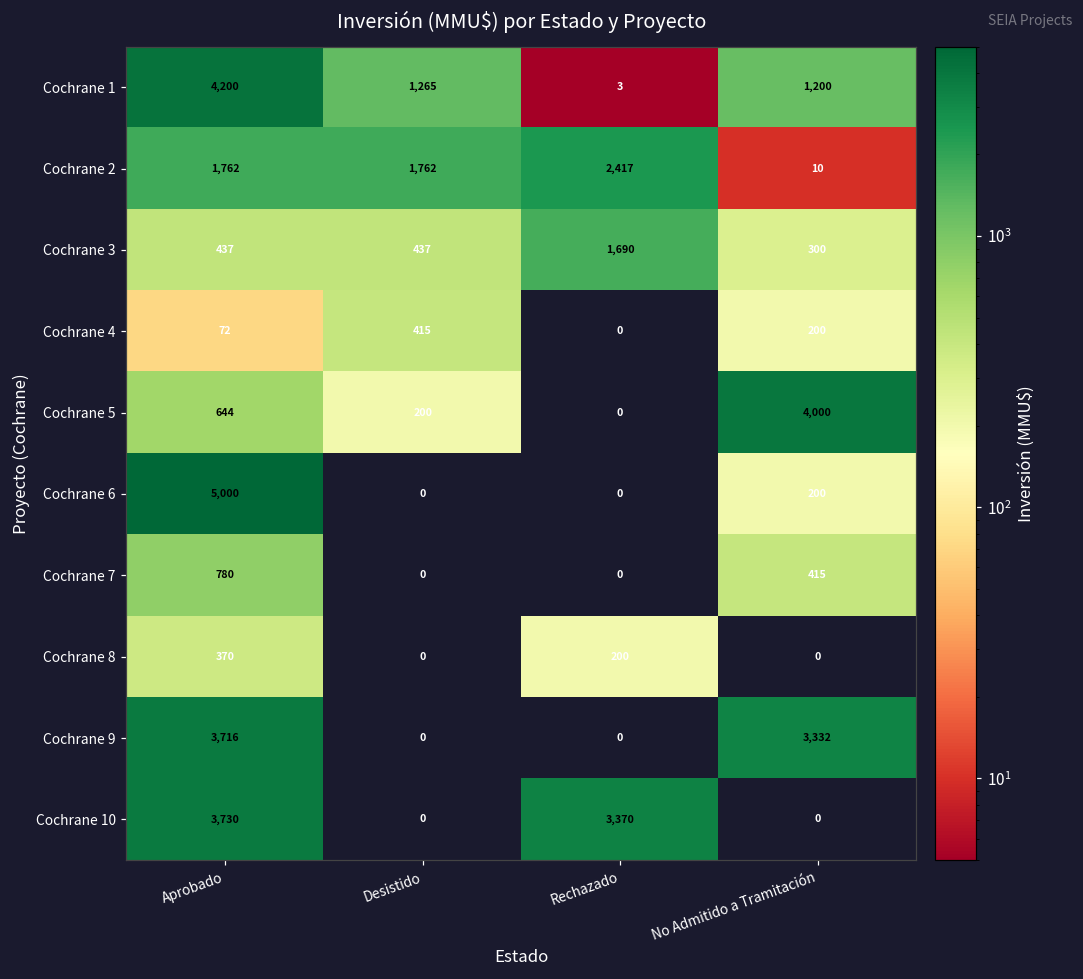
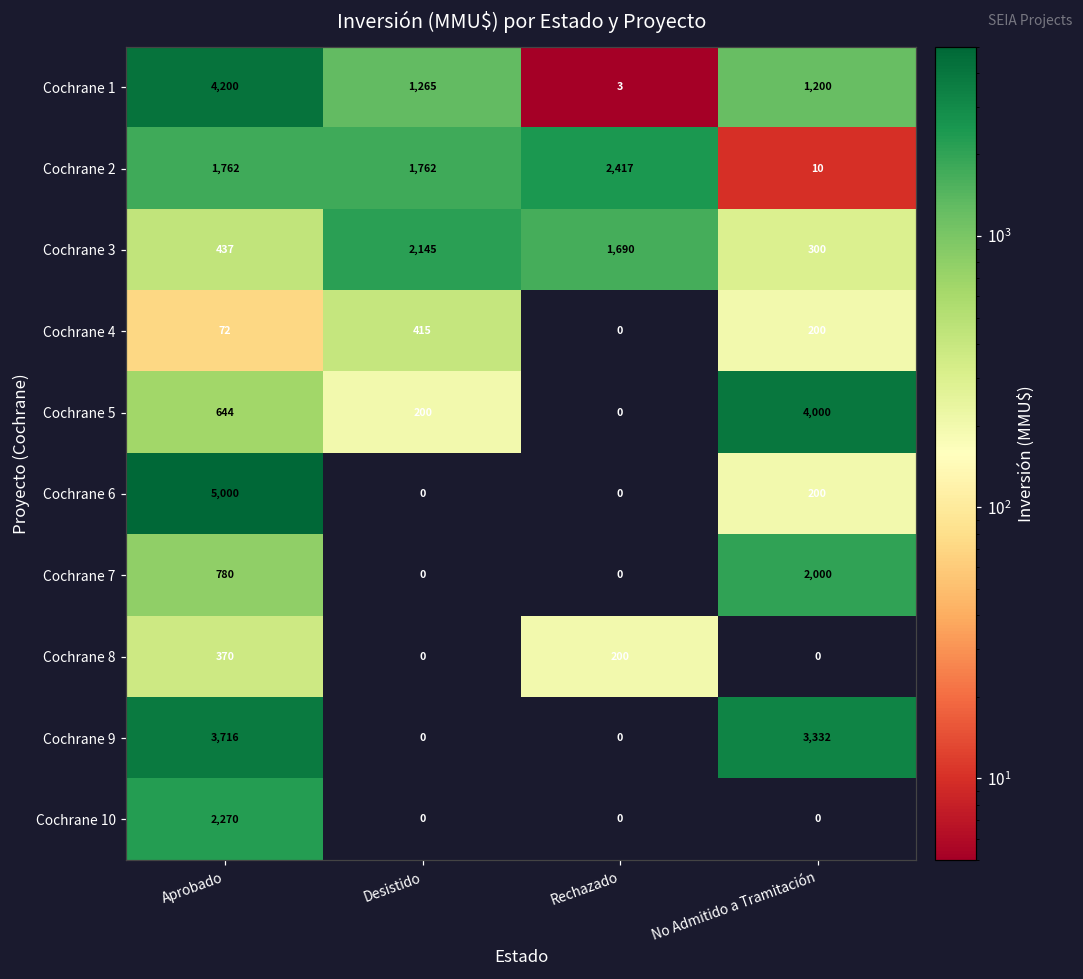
  {
    "Cochrane 1": {
      "Aprobado": "4,200",
      "Desistido": "1,265",
      "Rechazado": "3",
      "No Admitido a Tramitación": "1,200"
    },
    "Cochrane 2": {
      "Aprobado": "1,762",
      "Desistido": "1,762",
      "Rechazado": "2,417",
      "No Admitido a Tramitación": "10"
    },
    "Cochrane 3": {
      "Aprobado": "437",
-     "Desistido": "437",
+     "Desistido": "2,145",
      "Rechazado": "1,690",
      "No Admitido a Tramitación": "300"
    },
    "Cochrane 4": {
      "Aprobado": "72",
      "Desistido": "415",
      "Rechazado": "0",
      "No Admitido a Tramitación": "200"
    },
    "Cochrane 5": {
      "Aprobado": "644",
      "Desistido": "200",
      "Rechazado": "0",
      "No Admitido a Tramitación": "4,000"
    },
    "Cochrane 6": {
      "Aprobado": "5,000",
      "Desistido": "0",
      "Rechazado": "0",
      "No Admitido a Tramitación": "200"
    },
    "Cochrane 7": {
      "Aprobado": "780",
      "Desistido": "0",
      "Rechazado": "0",
-     "No Admitido a Tramitación": "415"
+     "No Admitido a Tramitación": "2,000"
    },
    "Cochrane 8": {
      "Aprobado": "370",
      "Desistido": "0",
      "Rechazado": "200",
      "No Admitido a Tramitación": "0"
    },
    "Cochrane 9": {
      "Aprobado": "3,716",
      "Desistido": "0",
      "Rechazado": "0",
      "No Admitido a Tramitación": "3,332"
    },
    "Cochrane 10": {
-     "Aprobado": "3,730",
+     "Aprobado": "2,270",
      "Desistido": "0",
-     "Rechazado": "3,370",
+     "Rechazado": "0",
      "No Admitido a Tramitación": "0"
    }
  }
